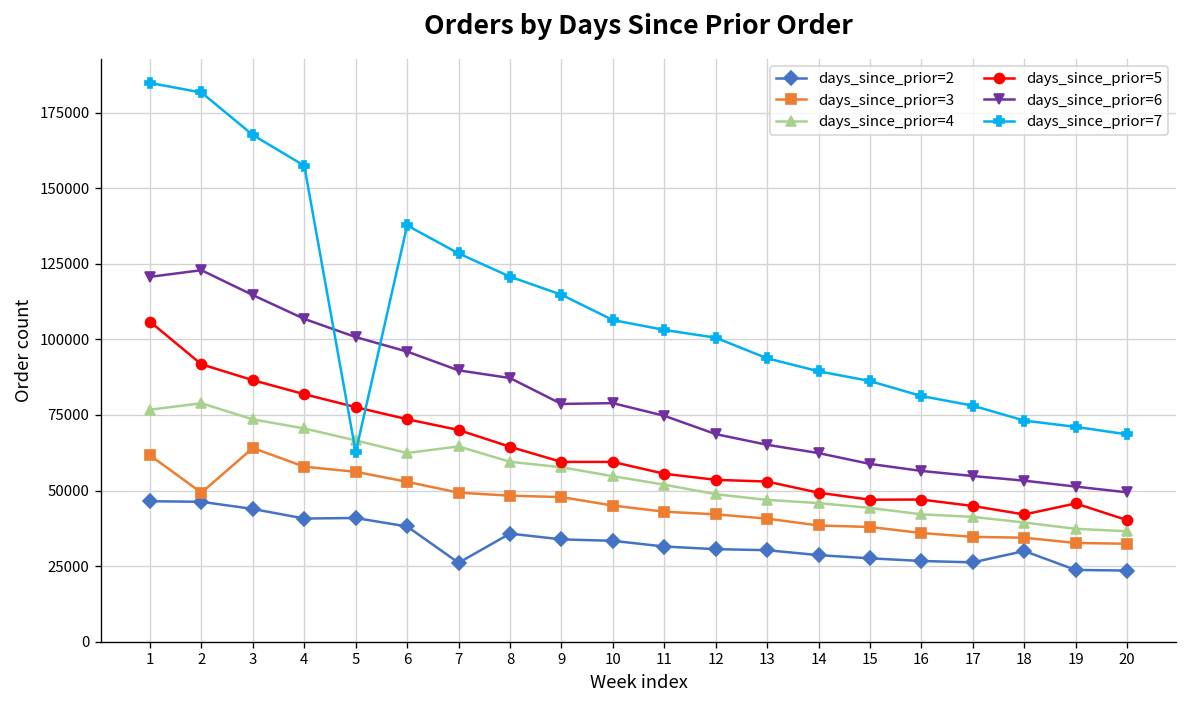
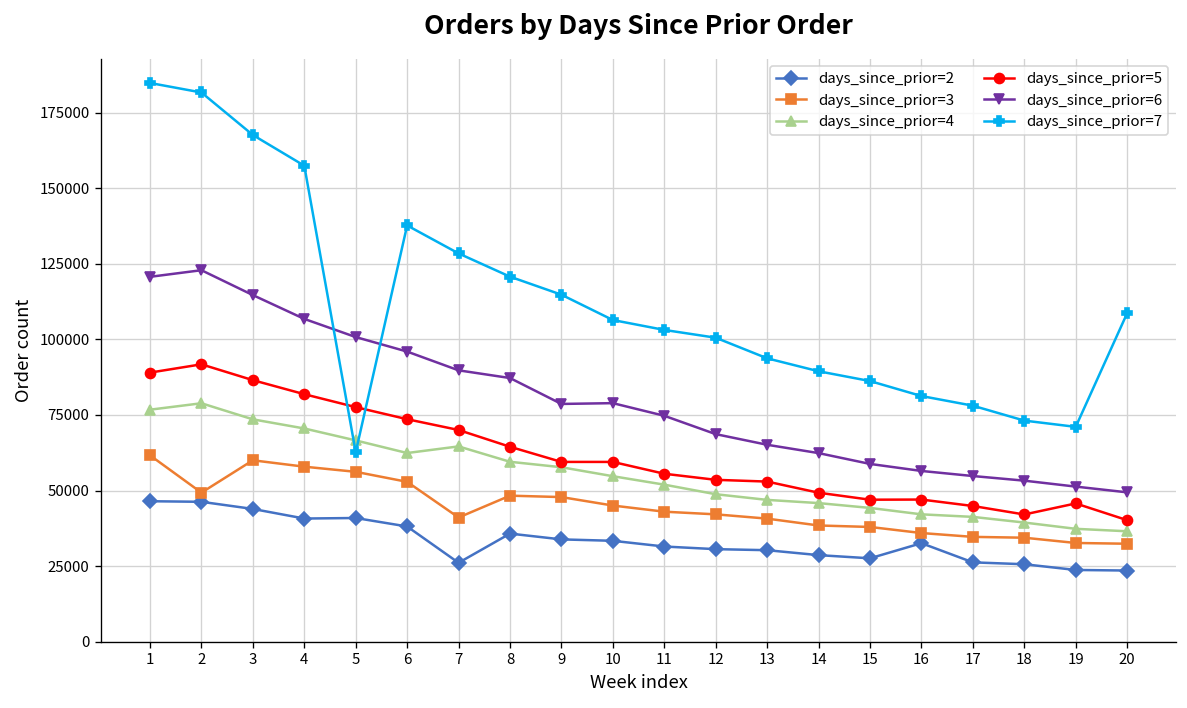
  {
    "days_since_prior=2": {
      "1": 46000,
      "2": 46000,
      "3": 44000,
      "4": 41000,
      "5": 41000,
      "6": 38000,
      "7": 26000,
      "8": 36000,
      "9": 34000,
      "10": 33000,
      "11": 31000,
      "12": 31000,
      "13": 30000,
      "14": 29000,
      "15": 28000,
-     "16": 27000,
+     "16": 33000,
      "17": 26000,
-     "18": 30000,
+     "18": 26000,
      "19": 24000,
      "20": 24000
    },
    "days_since_prior=3": {
      "1": 62000,
      "2": 49000,
-     "3": 64000,
+     "3": 60000,
      "4": 58000,
      "5": 56000,
      "6": 53000,
-     "7": 49000,
+     "7": 41000,
      "8": 48000,
      "9": 48000,
      "10": 45000,
      "11": 43000,
      "12": 42000,
      "13": 41000,
      "14": 38000,
      "15": 38000,
      "16": 36000,
      "17": 35000,
      "18": 34000,
      "19": 33000,
      "20": 32000
    },
    "days_since_prior=4": {
      "1": 77000,
      "2": 79000,
      "3": 74000,
      "4": 71000,
      "5": 67000,
      "6": 62000,
      "7": 65000,
      "8": 59000,
      "9": 58000,
      "10": 55000,
      "11": 52000,
      "12": 49000,
      "13": 47000,
      "14": 46000,
      "15": 44000,
      "16": 42000,
      "17": 41000,
      "18": 39000,
      "19": 37000,
      "20": 37000
    },
    "days_since_prior=5": {
-     "1": 106000,
+     "1": 89000,
      "2": 92000,
      "3": 87000,
      "4": 82000,
      "5": 78000,
      "6": 74000,
      "7": 70000,
      "8": 64000,
      "9": 59000,
      "10": 59000,
      "11": 56000,
      "12": 54000,
      "13": 53000,
      "14": 49000,
      "15": 47000,
      "16": 47000,
      "17": 45000,
      "18": 42000,
      "19": 46000,
      "20": 40000
    },
    "days_since_prior=6": {
      "1": 121000,
      "2": 123000,
      "3": 115000,
      "4": 107000,
      "5": 101000,
      "6": 96000,
      "7": 90000,
      "8": 87000,
      "9": 79000,
      "10": 79000,
      "11": 75000,
      "12": 69000,
      "13": 65000,
      "14": 62000,
      "15": 59000,
      "16": 56000,
      "17": 55000,
      "18": 53000,
      "19": 51000,
      "20": 49000
    },
    "days_since_prior=7": {
      "1": 185000,
      "2": 182000,
      "3": 168000,
      "4": 157000,
      "5": 63000,
      "6": 138000,
      "7": 128000,
      "8": 121000,
      "9": 115000,
      "10": 106000,
      "11": 103000,
      "12": 101000,
      "13": 94000,
      "14": 89000,
      "15": 86000,
      "16": 81000,
      "17": 78000,
      "18": 73000,
      "19": 71000,
-     "20": 69000
+     "20": 109000
    }
  }
